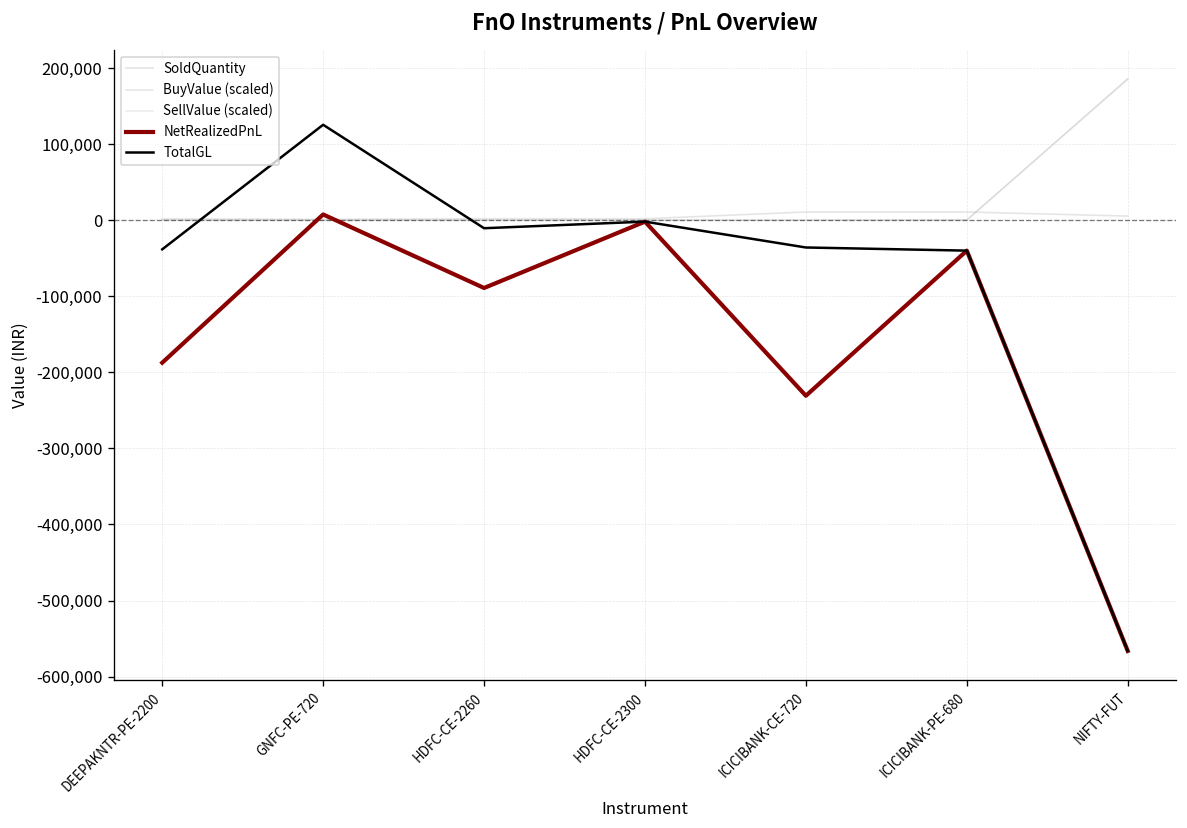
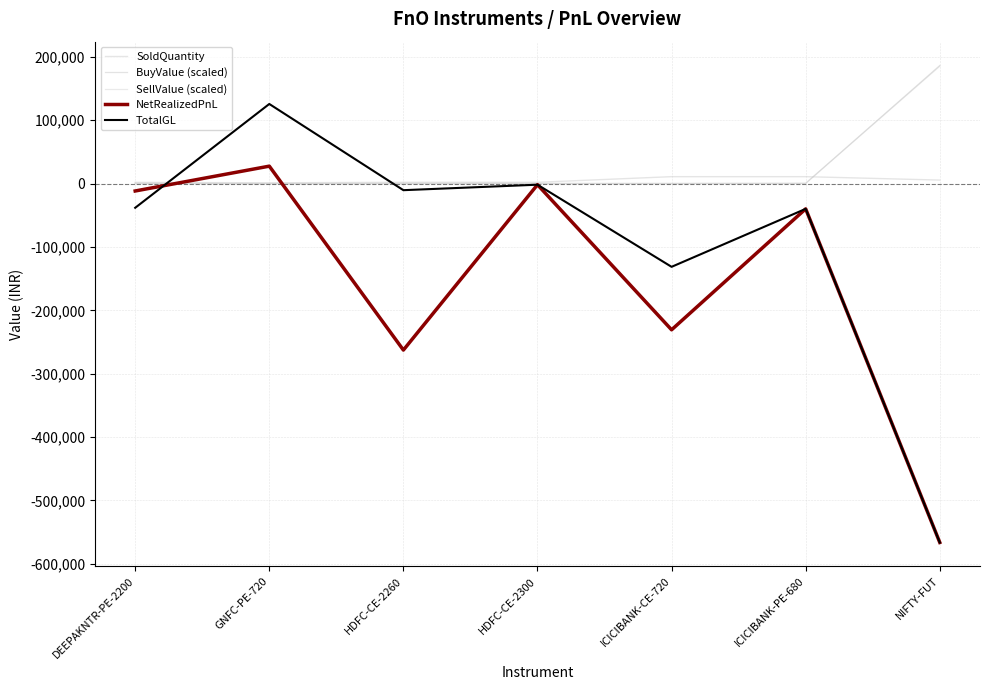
  {
    "NetRealizedPnL": {
-     "DEEPAKNTR-PE-2200": "-190,000",
-     "GNFC-PE-720": "10,000",
-     "HDFC-CE-2260": "-90,000",
+     "DEEPAKNTR-PE-2200": "-10,000",
+     "GNFC-PE-720": "30,000",
+     "HDFC-CE-2260": "-260,000",
      "ICICIBANK-CE-720": "-230,000"
    },
    "TotalGL": {
      "DEEPAKNTR-PE-2200": "-40,000",
      "GNFC-PE-720": "130,000",
      "HDFC-CE-2260": "-10,000",
-     "ICICIBANK-CE-720": "-40,000"
+     "ICICIBANK-CE-720": "-130,000"
    }
  }
